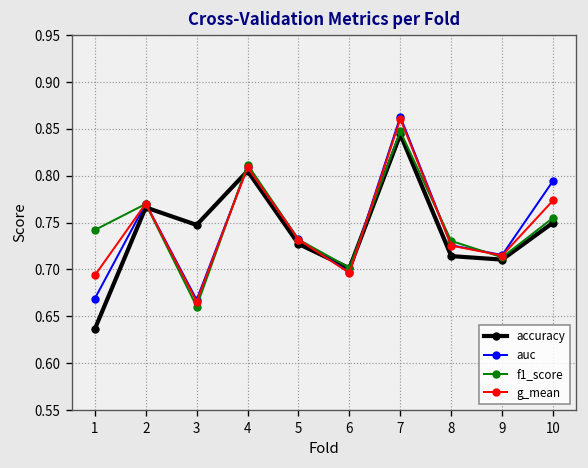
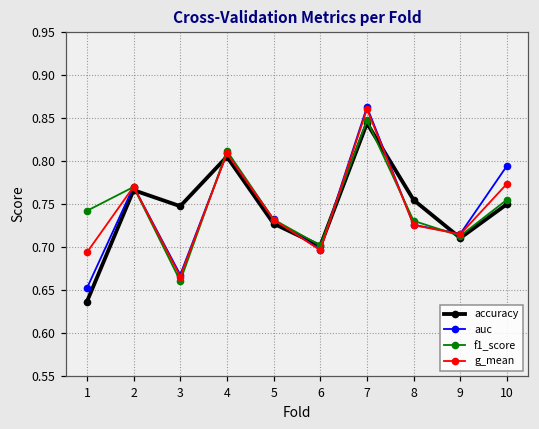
  {
    "accuracy": {
      "1": 0.64,
      "2": 0.77,
      "3": 0.75,
      "4": 0.81,
      "5": 0.73,
      "7": 0.84,
-     "8": 0.71,
+     "8": 0.75,
      "10": 0.75
    },
    "auc": {
-     "1": 0.67,
+     "1": 0.65,
      "10": 0.79
    },
    "f1_score": {
      "1": 0.74,
      "3": 0.66,
      "7": 0.85,
      "8": 0.73,
      "10": 0.76
    },
    "g_mean": {
      "1": 0.69,
      "10": 0.77
    }
  }
